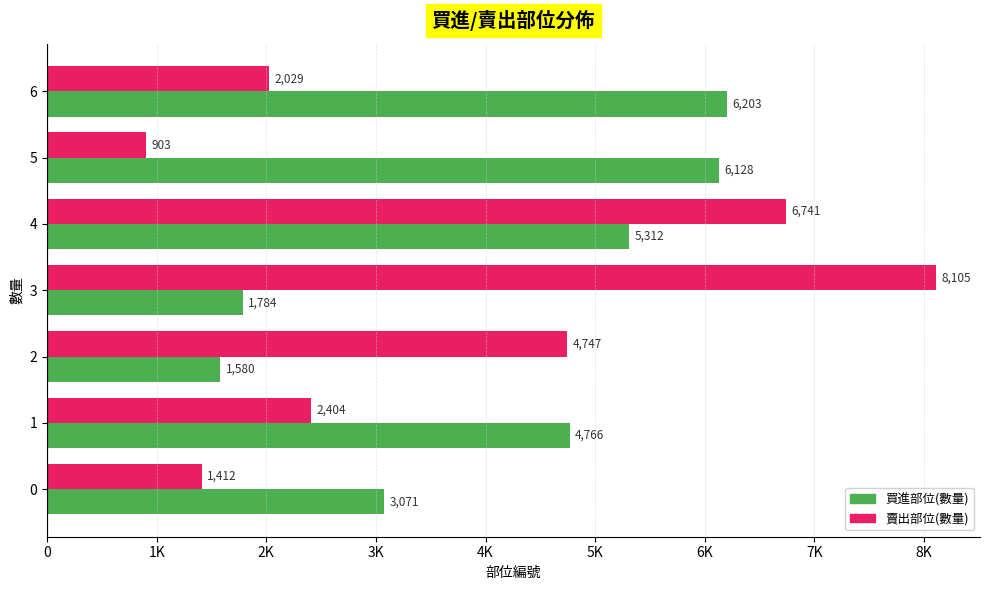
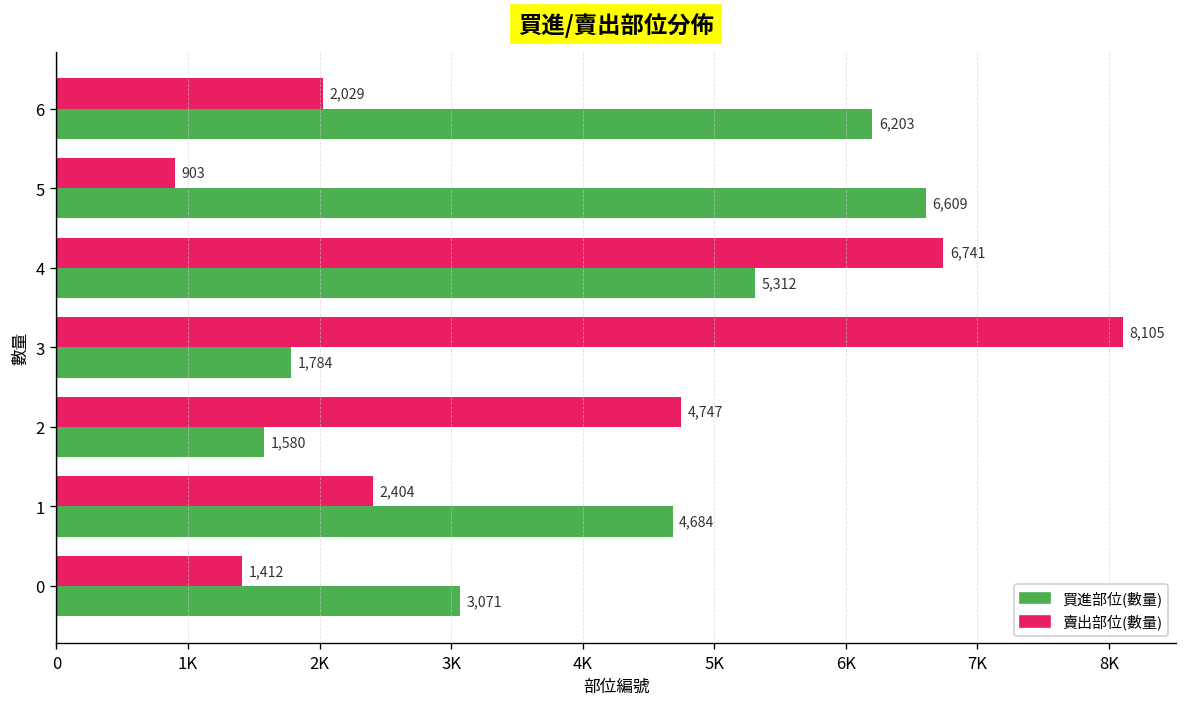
  {
    "賣出部位(數量)": {
      "6": "2,029",
      "5": "903",
      "4": "6,741",
      "3": "8,105",
      "2": "4,747",
      "1": "2,404",
      "0": "1,412"
    },
    "買進部位(數量)": {
      "6": "6,203",
-     "5": "6,128",
+     "5": "6,609",
      "4": "5,312",
      "3": "1,784",
      "2": "1,580",
-     "1": "4,766",
+     "1": "4,684",
      "0": "3,071"
    }
  }
